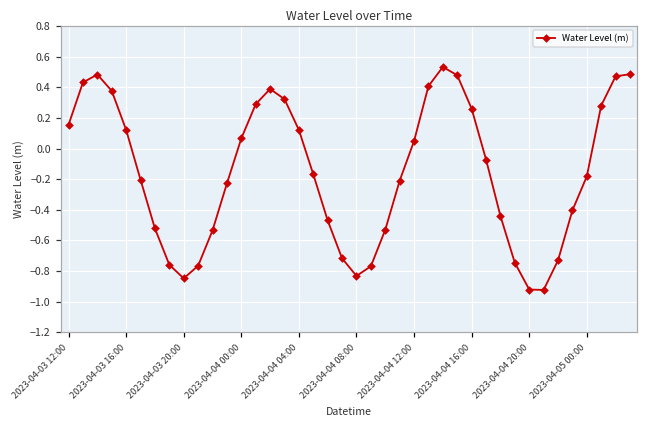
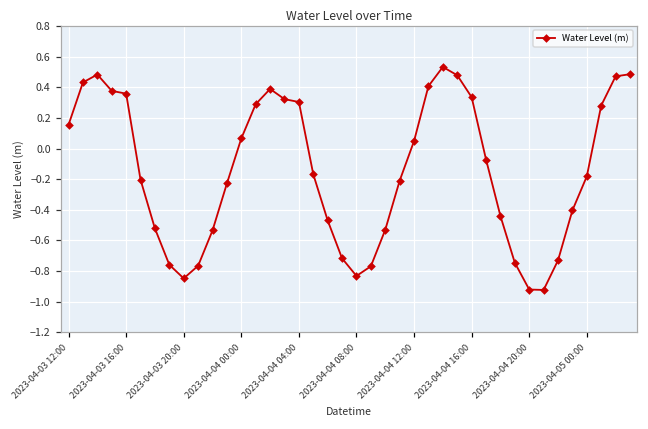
  {
    "2023-04-03 12:00": 0.16,
-   "2023-04-03 16:00": 0.12,
+   "2023-04-03 16:00": 0.36,
    "2023-04-03 20:00": -0.85,
    "2023-04-04 00:00": 0.07,
-   "2023-04-04 04:00": 0.12,
+   "2023-04-04 04:00": 0.30,
    "2023-04-04 08:00": -0.83,
    "2023-04-04 12:00": 0.05,
-   "2023-04-04 16:00": 0.26,
+   "2023-04-04 16:00": 0.33,
    "2023-04-04 20:00": -0.92,
    "2023-04-05 00:00": -0.18
  }
